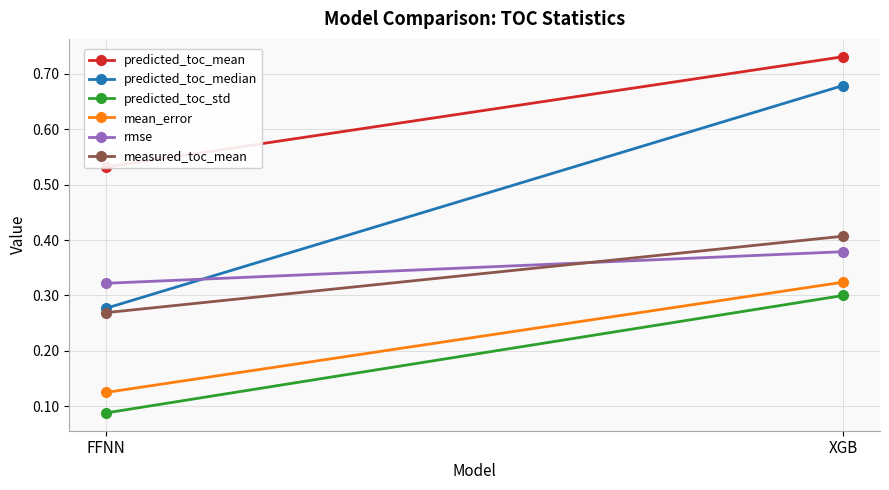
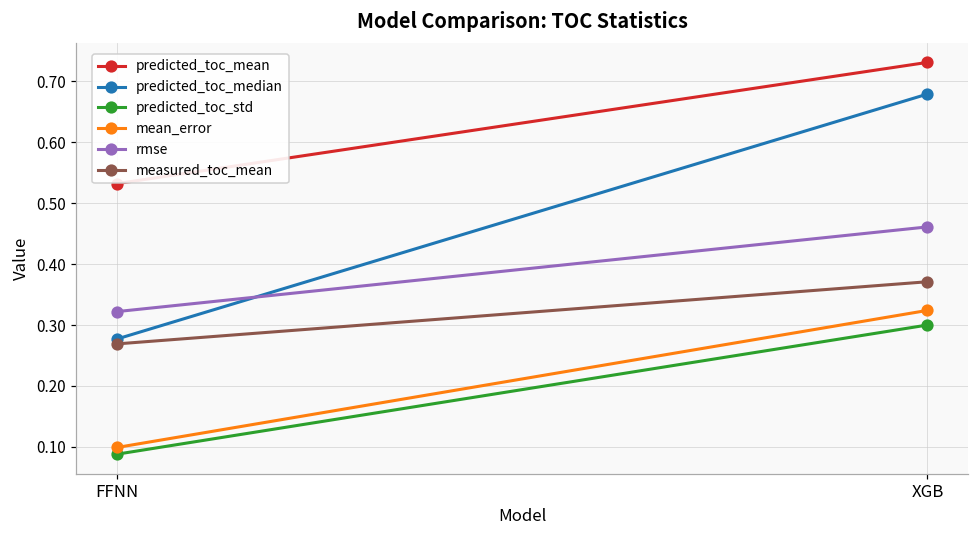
  {
    "predicted_toc_mean": {
      "XGB": 0.73
    },
    "predicted_toc_median": {
      "FFNN": 0.28,
      "XGB": 0.68
    },
    "predicted_toc_std": {
      "FFNN": 0.09,
      "XGB": 0.30
    },
    "mean_error": {
-     "FFNN": 0.13,
+     "FFNN": 0.10,
      "XGB": 0.32
    },
    "rmse": {
      "FFNN": 0.32,
-     "XGB": 0.38
+     "XGB": 0.46
    },
    "measured_toc_mean": {
      "FFNN": 0.27,
-     "XGB": 0.41
+     "XGB": 0.37
    }
  }
